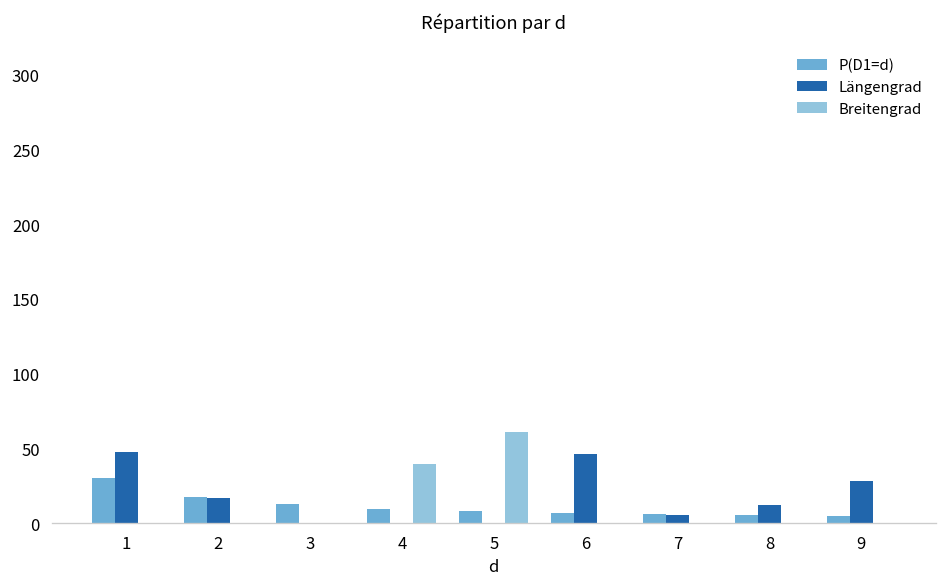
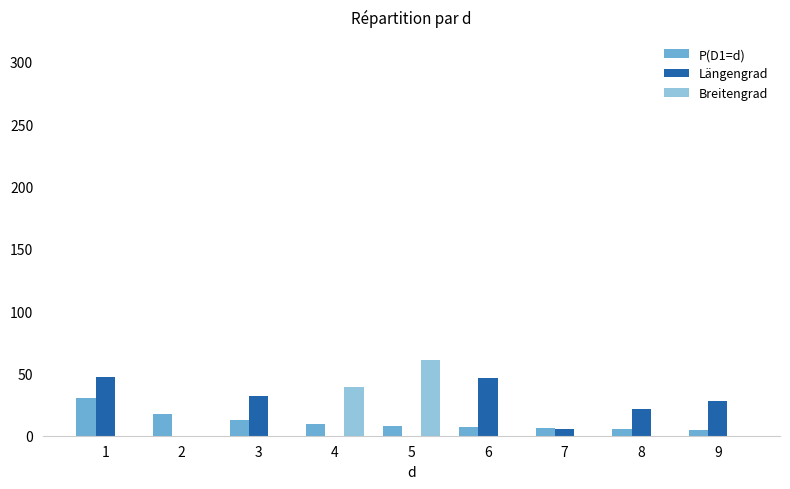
  {
    "Längengrad": {
      "1": 47,
-     "2": 17,
-     "3": 0,
+     "2": 0,
+     "3": 32,
      "4": 0,
      "6": 46,
      "7": 5,
-     "8": 12,
+     "8": 22,
      "9": 28
    }
  }
